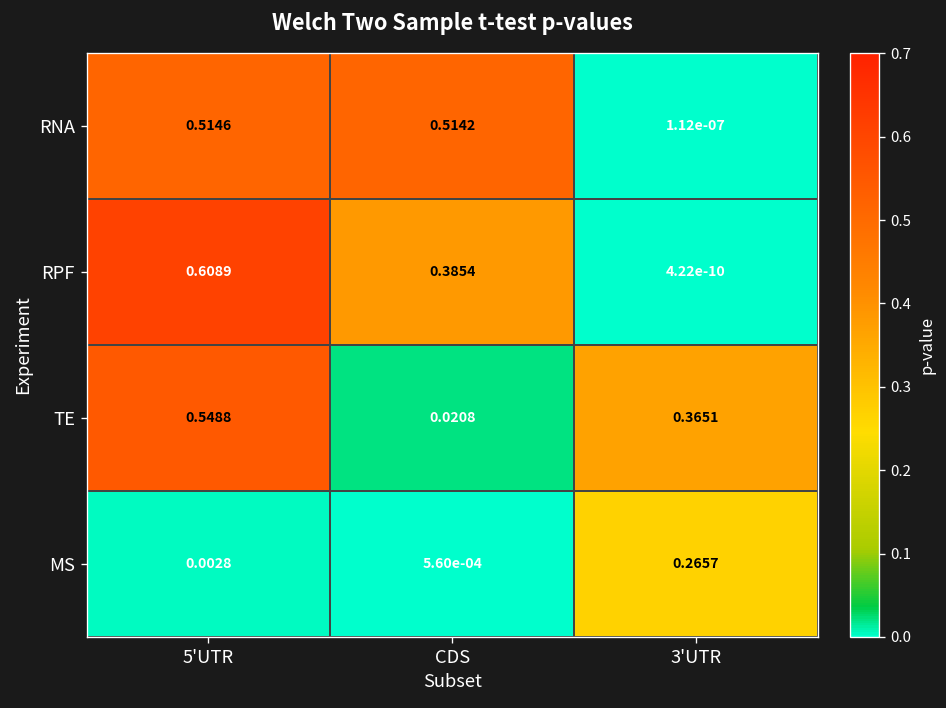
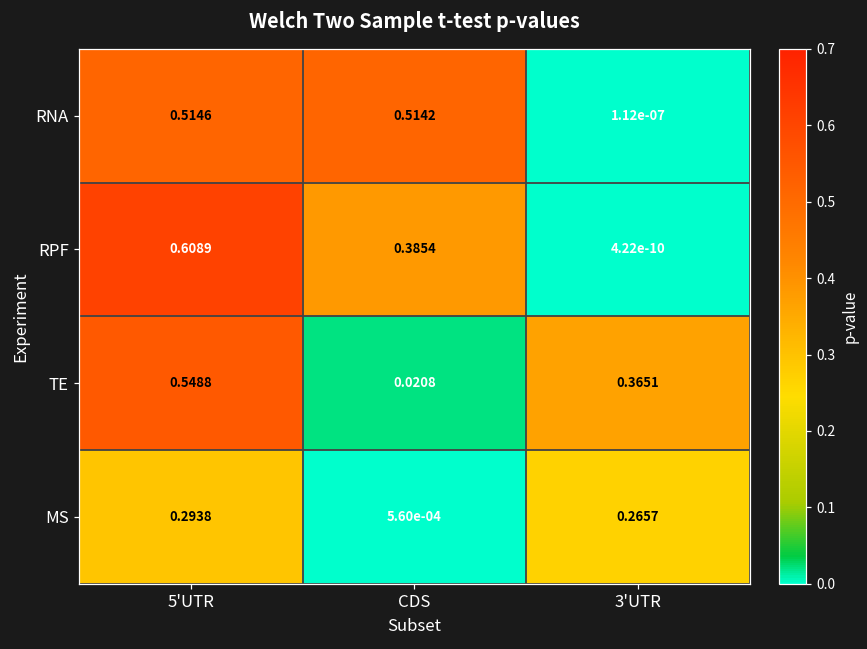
  {
    "RNA": {
      "5'UTR": "0.5146",
      "CDS": "0.5142",
      "3'UTR": "1.12e-07"
    },
    "RPF": {
      "5'UTR": "0.6089",
      "CDS": "0.3854",
      "3'UTR": "4.22e-10"
    },
    "TE": {
      "5'UTR": "0.5488",
      "CDS": "0.0208",
      "3'UTR": "0.3651"
    },
    "MS": {
-     "5'UTR": "0.0028",
+     "5'UTR": "0.2938",
      "CDS": "5.60e-04",
      "3'UTR": "0.2657"
    }
  }
